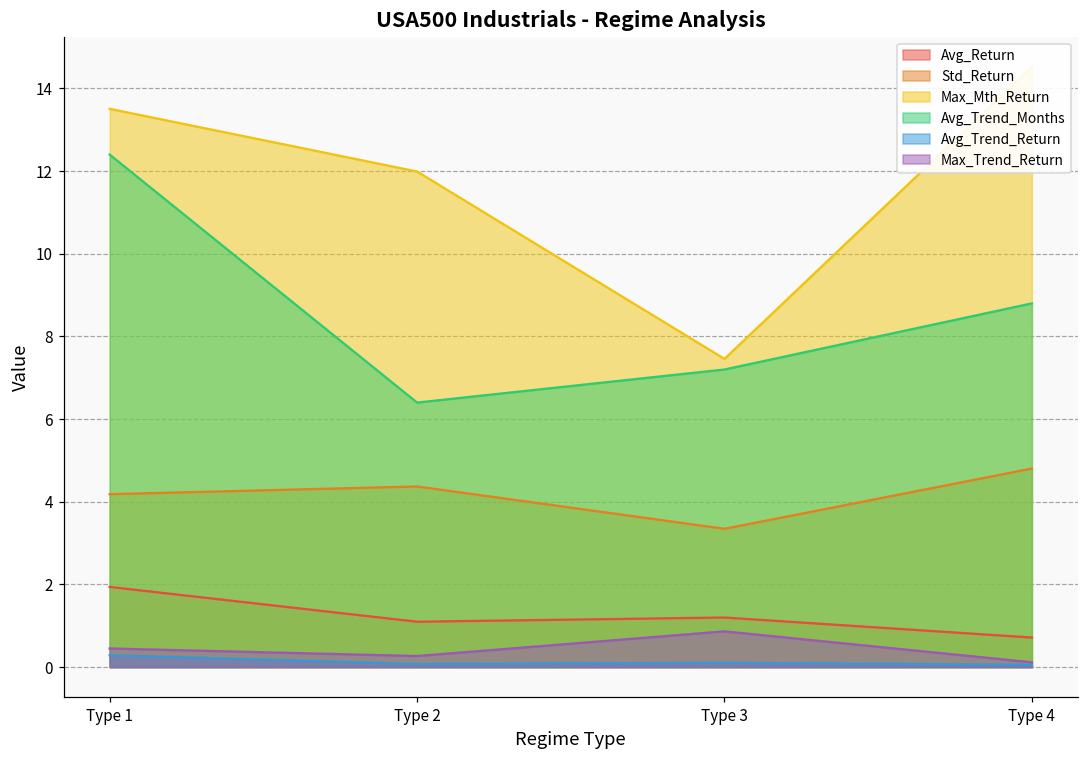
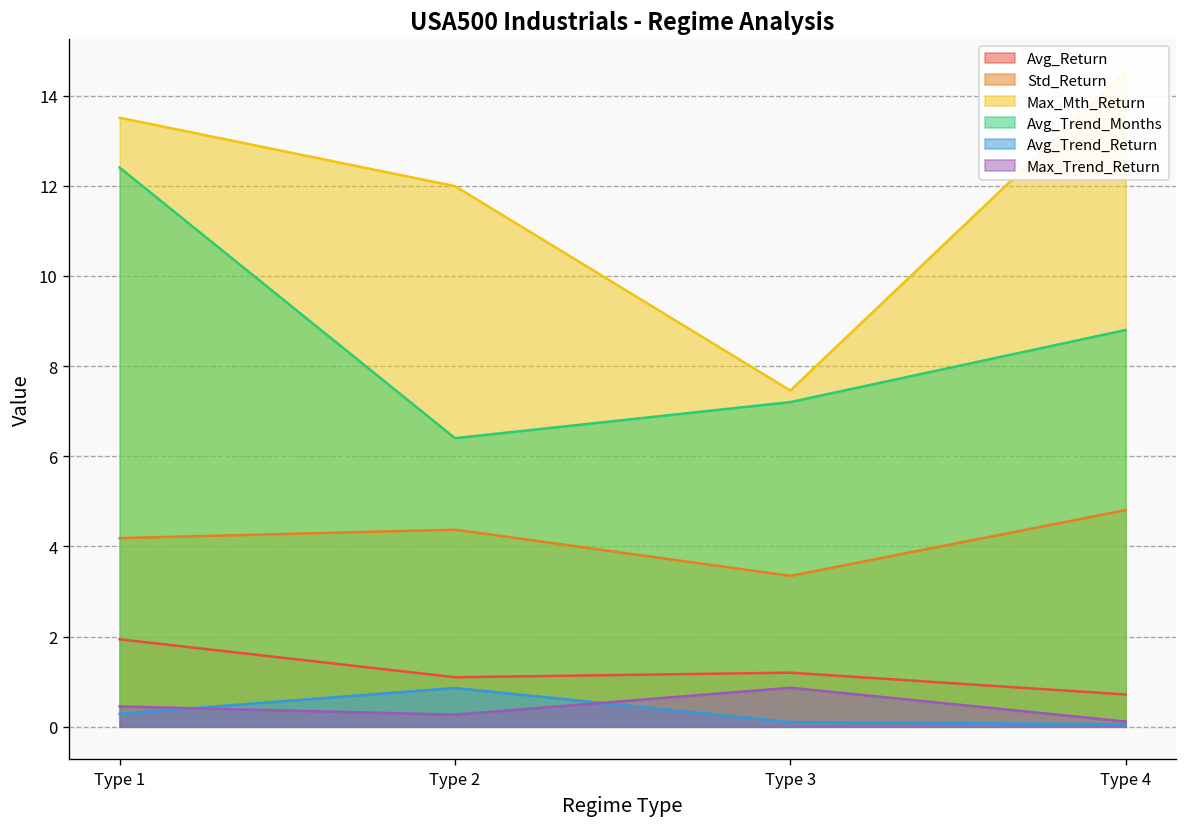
  {
    "Avg_Trend_Months": {
      "Type 1": 12.4,
      "Type 2": 6.4,
      "Type 3": 7.2,
      "Type 4": 8.8
    },
    "Avg_Trend_Return": {
      "Type 1": 0.3,
-     "Type 2": 0.1,
+     "Type 2": 0.9,
      "Type 3": 0.1
    },
    "Max_Trend_Return": {
      "Type 1": 0.5,
      "Type 2": 0.3,
      "Type 3": 0.9
    }
  }
